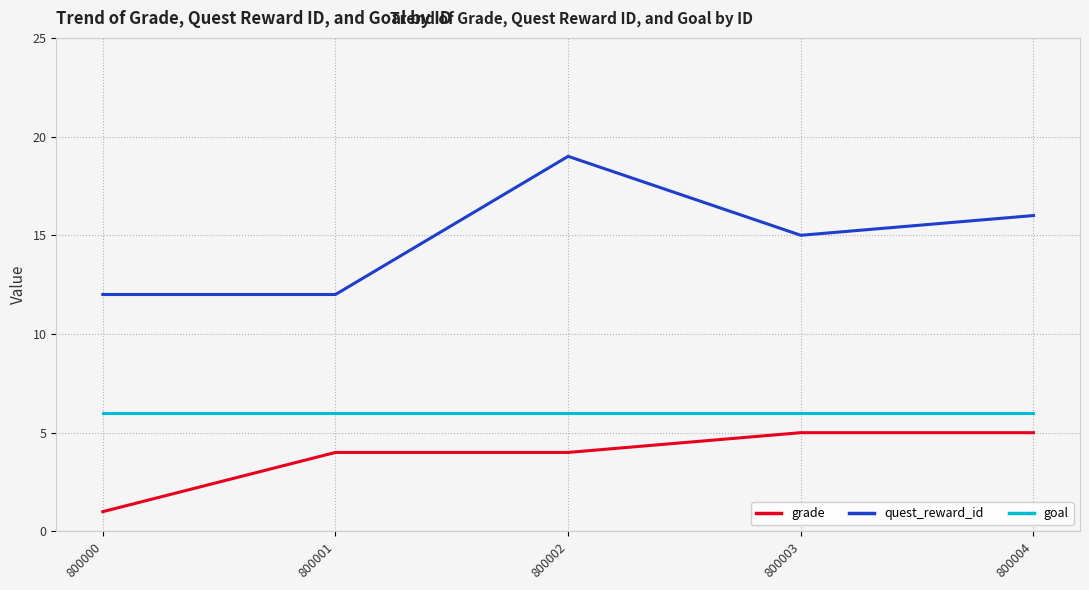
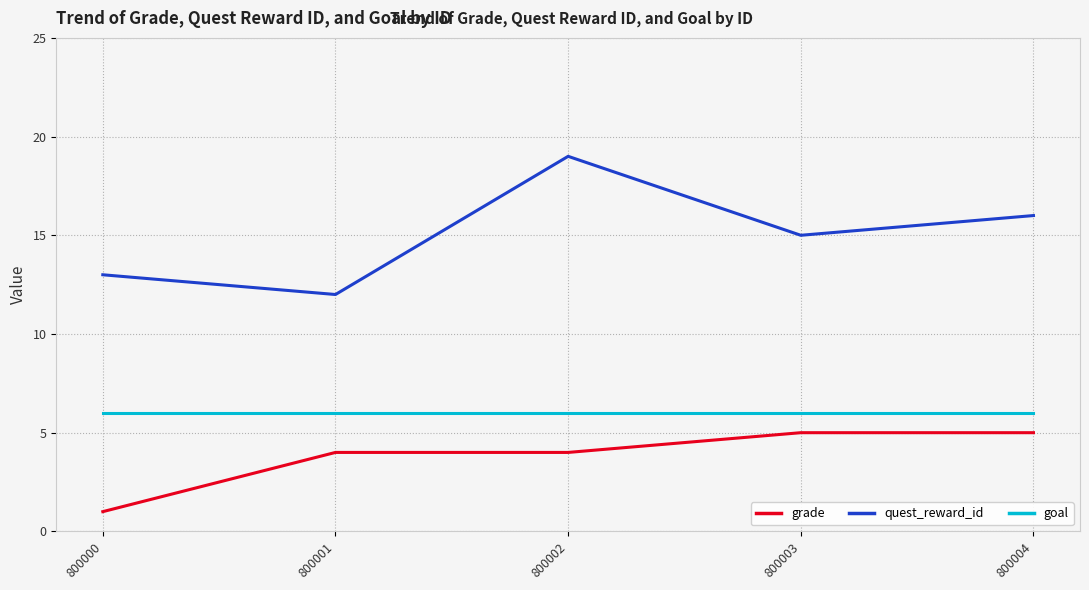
  {
    "grade": {
      "800000": 1,
      "800001": 4,
      "800002": 4,
      "800003": 5,
      "800004": 5
    },
    "quest_reward_id": {
-     "800000": 12,
+     "800000": 13,
      "800001": 12,
      "800002": 19,
      "800003": 15,
      "800004": 16
    },
    "goal": {
      "800000": 6,
      "800001": 6,
      "800002": 6,
      "800003": 6,
      "800004": 6
    }
  }
